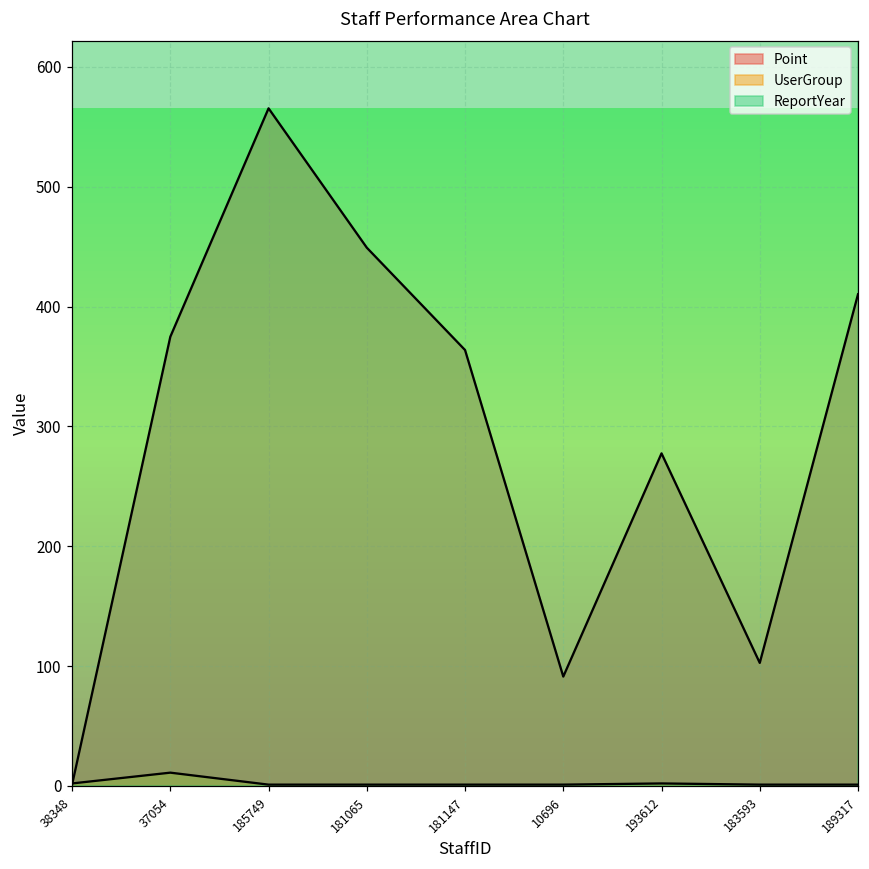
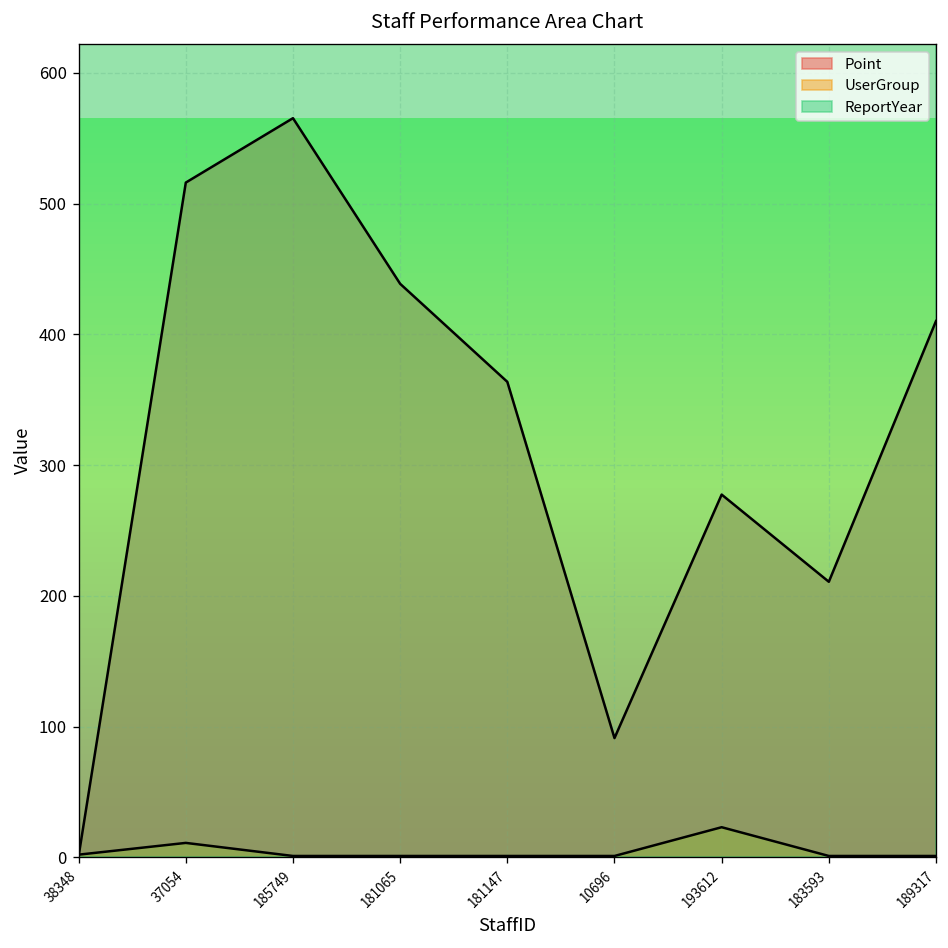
  {
    "Point": {
-     "37054": 375,
+     "37054": 516,
      "185749": 565,
-     "181065": 449,
+     "181065": 439,
      "181147": 364,
      "10696": 91,
      "193612": 277,
-     "183593": 103,
+     "183593": 211,
      "189317": 410
    },
    "UserGroup": {
      "37054": 11,
      "185749": 1,
      "181065": 1,
      "181147": 1,
      "10696": 1,
-     "193612": 2,
+     "193612": 23,
      "183593": 1,
      "189317": 1
    }
  }
